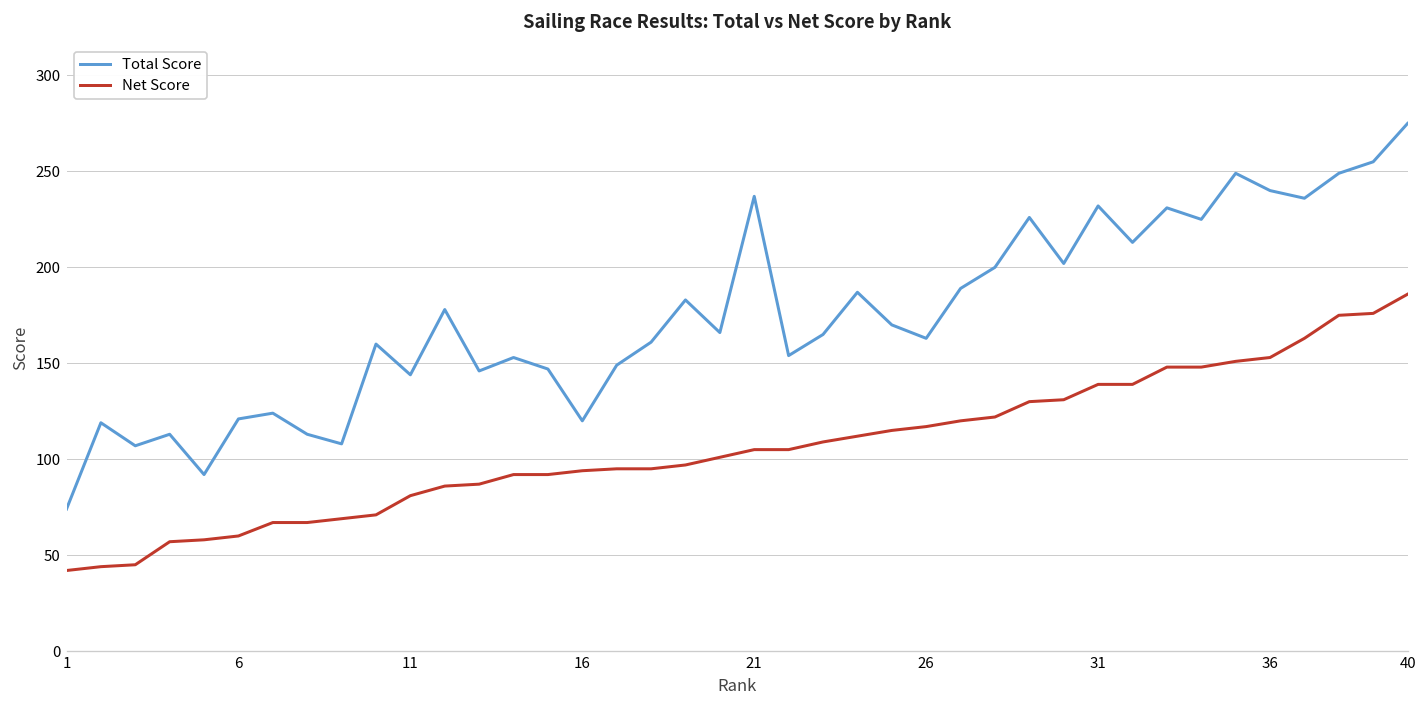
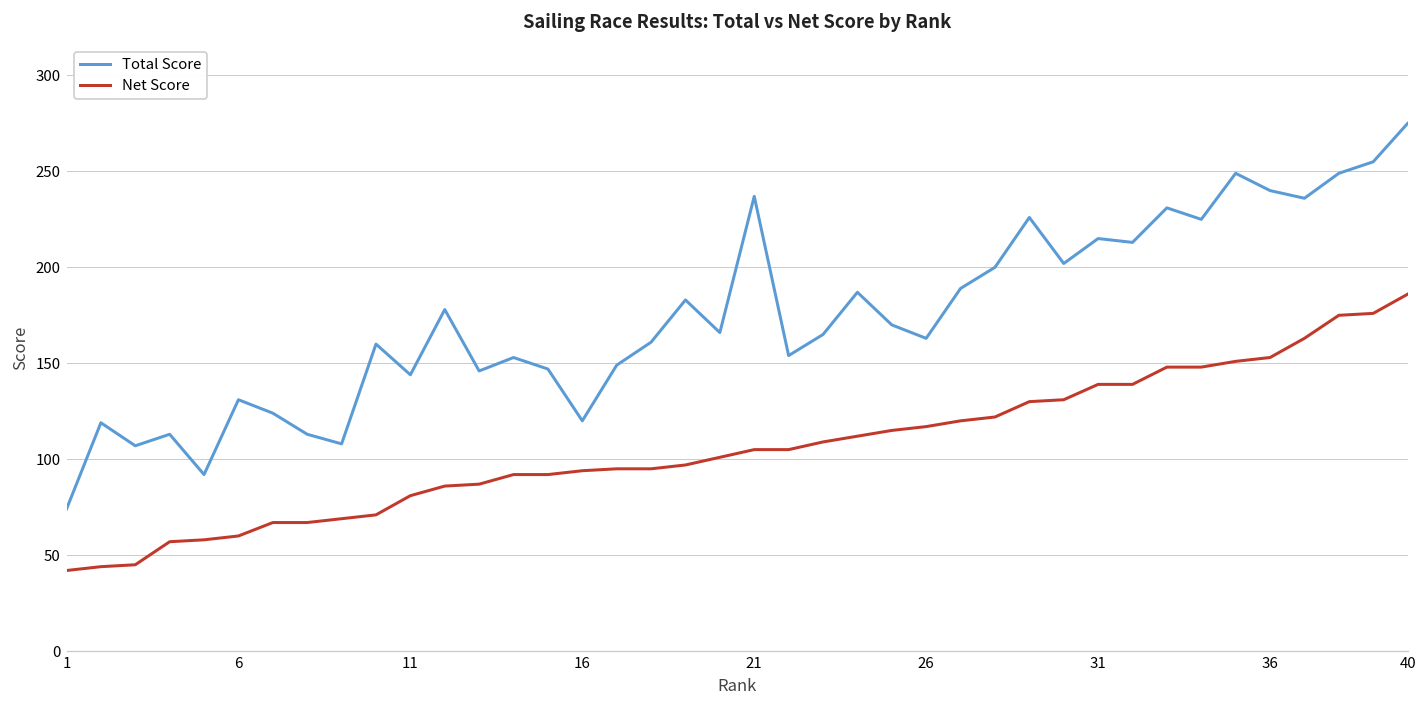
  {
    "Total Score": {
      "1": 74,
-     "6": 121,
+     "6": 131,
      "11": 144,
      "16": 120,
      "21": 237,
      "26": 163,
-     "31": 232,
+     "31": 215,
      "36": 240,
      "40": 275
    },
    "Net Score": {
      "1": 42,
      "6": 60,
      "11": 81,
      "16": 94,
      "21": 105,
      "26": 117,
      "31": 139,
      "36": 153,
      "40": 186
    }
  }
